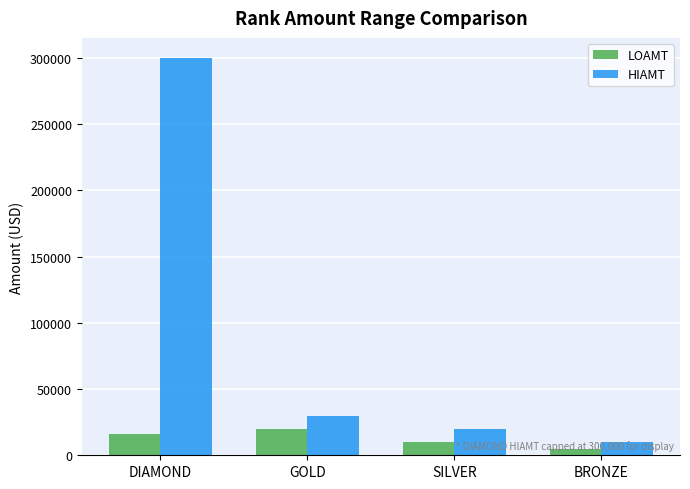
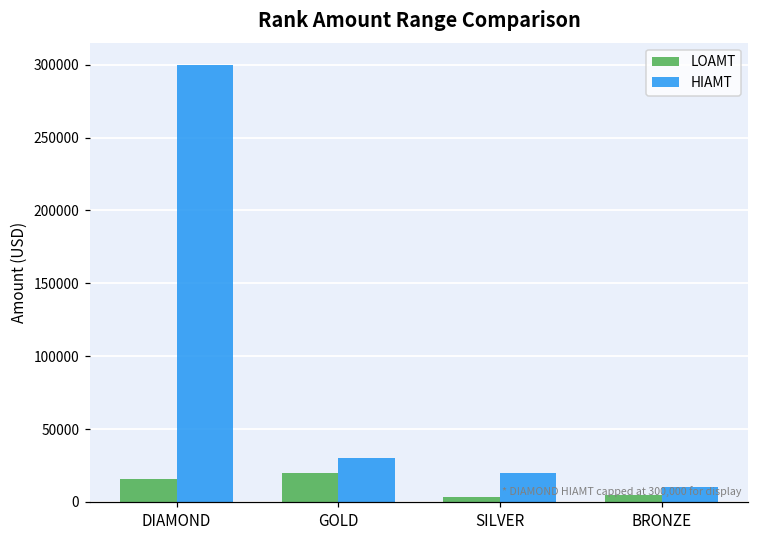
  {
    "LOAMT": {
      "DIAMOND": 16000,
      "GOLD": 20000,
-     "SILVER": 10000
+     "SILVER": 3000
    },
    "HIAMT": {
      "DIAMOND": 300000,
      "GOLD": 30000,
      "SILVER": 20000
    }
  }
